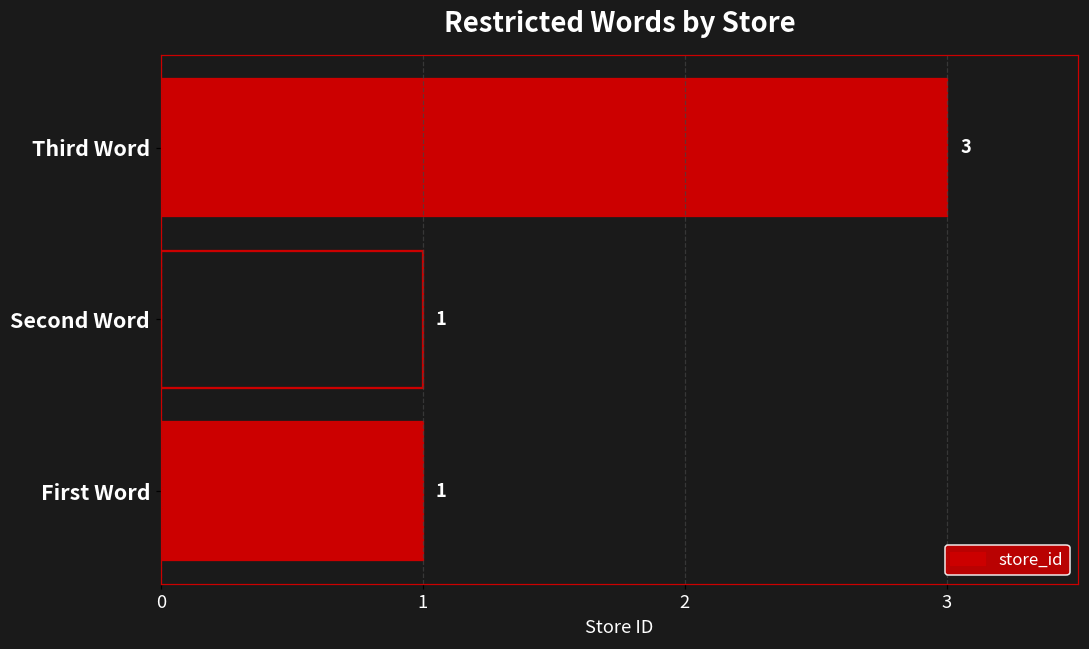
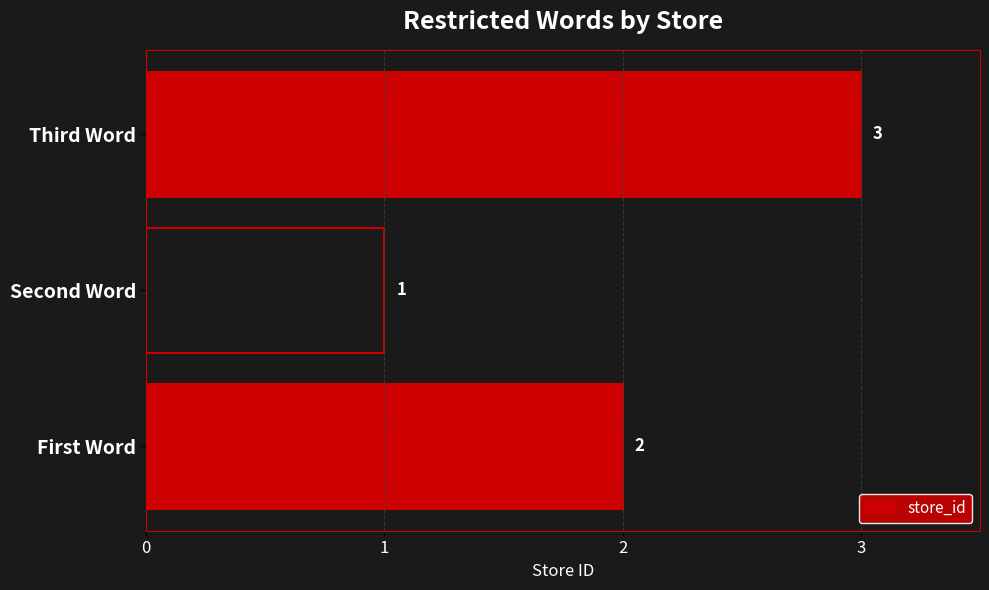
  {
    "Third Word": 3,
    "Second Word": 1,
-   "First Word": 1
+   "First Word": 2
  }
